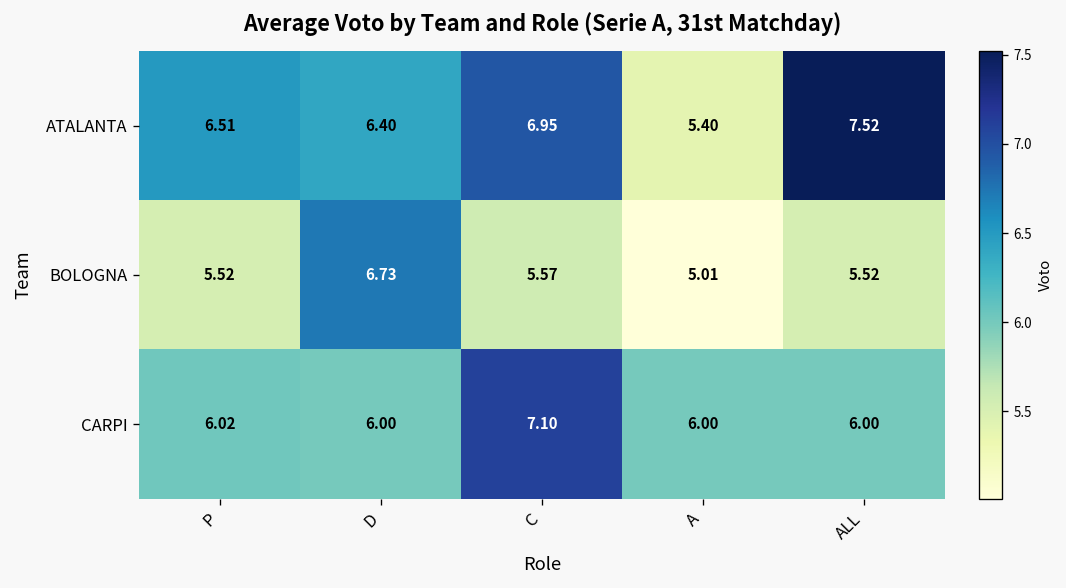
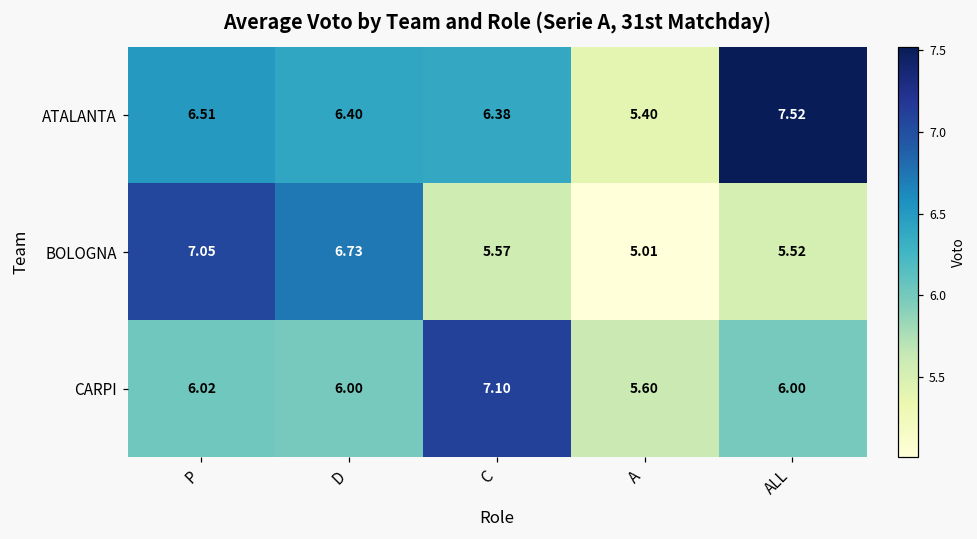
  {
    "ATALANTA": {
      "P": 6.51,
      "D": 6.40,
-     "C": 6.95,
+     "C": 6.38,
      "A": 5.40,
      "ALL": 7.52
    },
    "BOLOGNA": {
-     "P": 5.52,
+     "P": 7.05,
      "D": 6.73,
      "C": 5.57,
      "A": 5.01,
      "ALL": 5.52
    },
    "CARPI": {
      "P": 6.02,
      "D": 6.00,
      "C": 7.10,
-     "A": 6.00,
+     "A": 5.60,
      "ALL": 6.00
    }
  }
